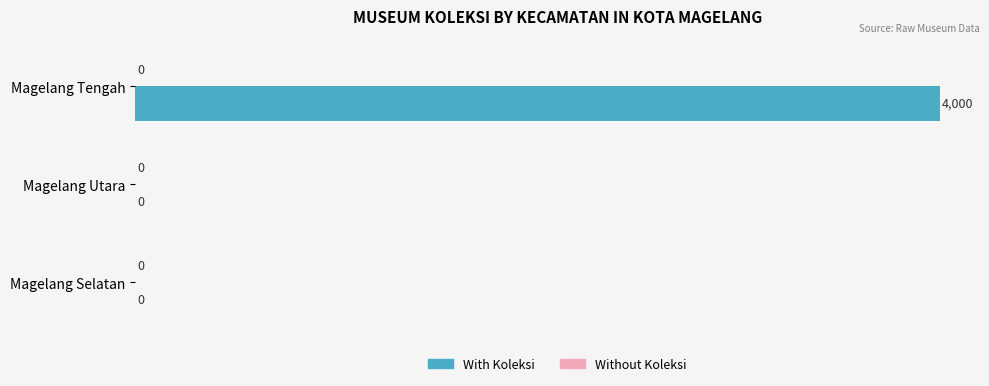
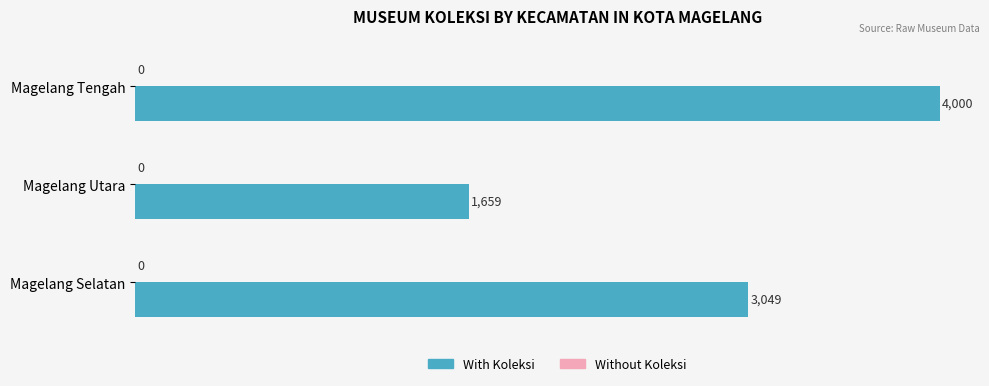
  {
    "With Koleksi": {
      "Magelang Tengah": "4,000",
-     "Magelang Utara": "0",
-     "Magelang Selatan": "0"
+     "Magelang Utara": "1,659",
+     "Magelang Selatan": "3,049"
    },
    "Without Koleksi": {
      "Magelang Tengah": "0",
      "Magelang Utara": "0",
      "Magelang Selatan": "0"
    }
  }
